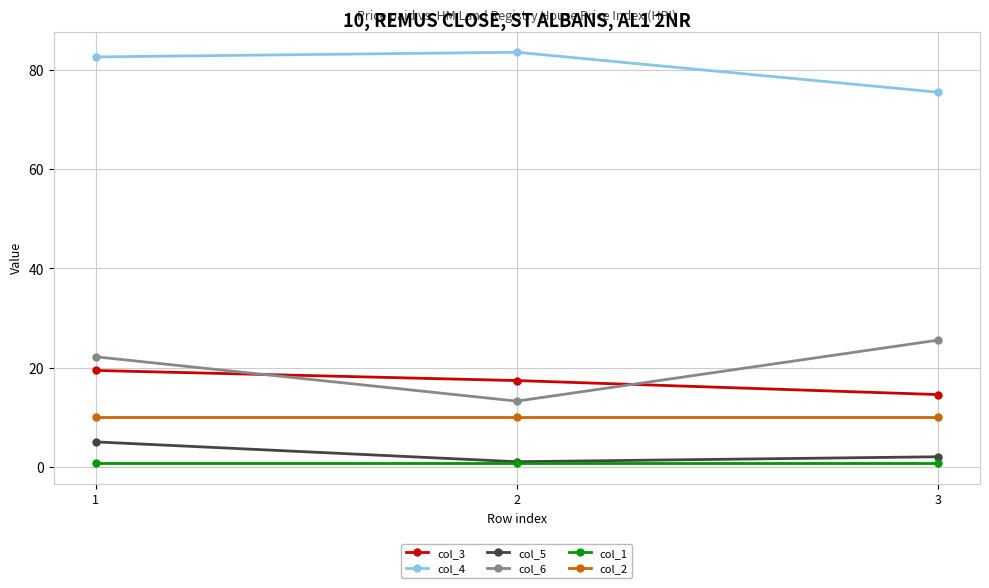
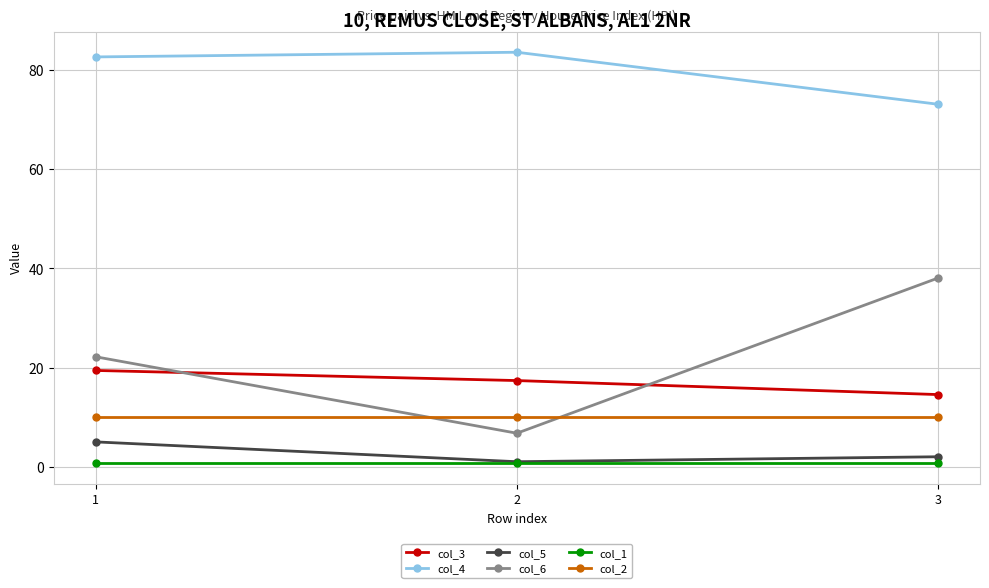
  {
    "col_3": {
      "1": 19,
      "2": 17,
      "3": 15
    },
    "col_4": {
      "1": 83,
      "2": 84,
-     "3": 76
+     "3": 73
    },
    "col_5": {
      "1": 5,
      "3": 2
    },
    "col_6": {
      "1": 22,
-     "2": 13,
-     "3": 26
+     "2": 7,
+     "3": 38
    },
    "col_1": {
      "1": 1,
      "3": 1
    },
    "col_2": {
      "1": 10,
      "2": 10,
      "3": 10
    }
  }
